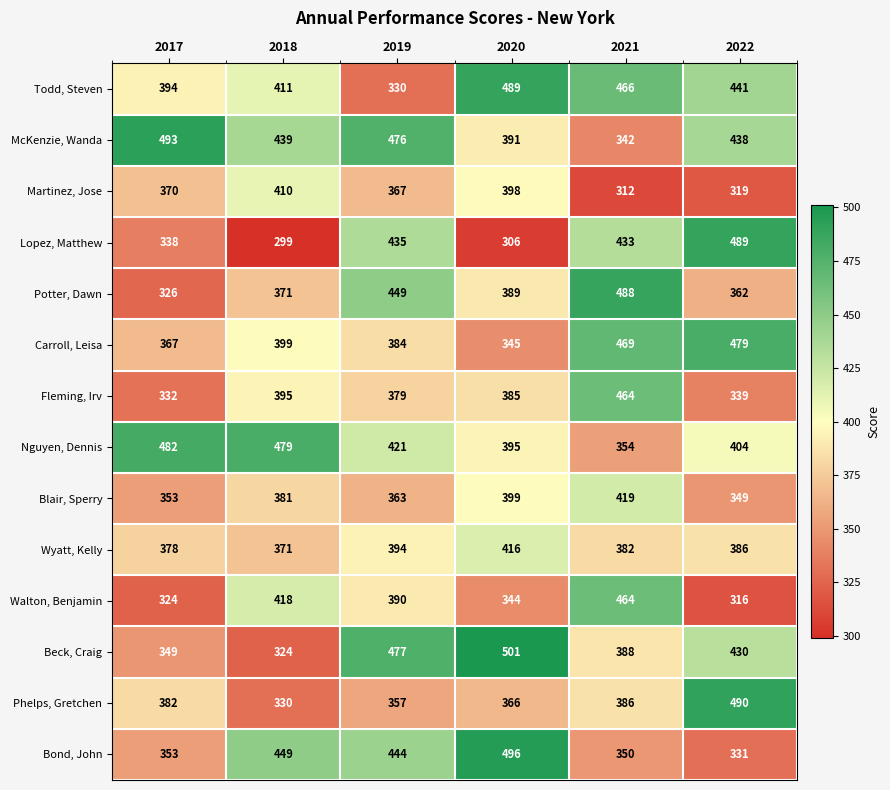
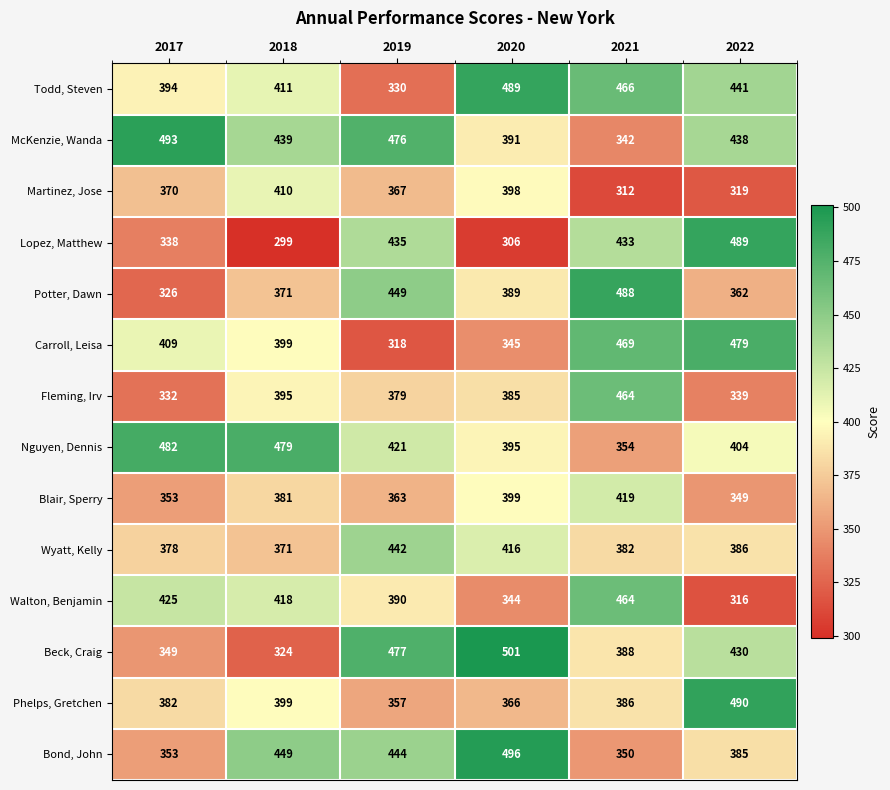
  {
    "Todd, Steven": {
      "2017": 394,
      "2018": 411,
      "2019": 330,
      "2020": 489,
      "2021": 466,
      "2022": 441
    },
    "McKenzie, Wanda": {
      "2017": 493,
      "2018": 439,
      "2019": 476,
      "2020": 391,
      "2021": 342,
      "2022": 438
    },
    "Martinez, Jose": {
      "2017": 370,
      "2018": 410,
      "2019": 367,
      "2020": 398,
      "2021": 312,
      "2022": 319
    },
    "Lopez, Matthew": {
      "2017": 338,
      "2018": 299,
      "2019": 435,
      "2020": 306,
      "2021": 433,
      "2022": 489
    },
    "Potter, Dawn": {
      "2017": 326,
      "2018": 371,
      "2019": 449,
      "2020": 389,
      "2021": 488,
      "2022": 362
    },
    "Carroll, Leisa": {
-     "2017": 367,
+     "2017": 409,
      "2018": 399,
-     "2019": 384,
+     "2019": 318,
      "2020": 345,
      "2021": 469,
      "2022": 479
    },
    "Fleming, Irv": {
      "2017": 332,
      "2018": 395,
      "2019": 379,
      "2020": 385,
      "2021": 464,
      "2022": 339
    },
    "Nguyen, Dennis": {
      "2017": 482,
      "2018": 479,
      "2019": 421,
      "2020": 395,
      "2021": 354,
      "2022": 404
    },
    "Blair, Sperry": {
      "2017": 353,
      "2018": 381,
      "2019": 363,
      "2020": 399,
      "2021": 419,
      "2022": 349
    },
    "Wyatt, Kelly": {
      "2017": 378,
      "2018": 371,
-     "2019": 394,
+     "2019": 442,
      "2020": 416,
      "2021": 382,
      "2022": 386
    },
    "Walton, Benjamin": {
-     "2017": 324,
+     "2017": 425,
      "2018": 418,
      "2019": 390,
      "2020": 344,
      "2021": 464,
      "2022": 316
    },
    "Beck, Craig": {
      "2017": 349,
      "2018": 324,
      "2019": 477,
      "2020": 501,
      "2021": 388,
      "2022": 430
    },
    "Phelps, Gretchen": {
      "2017": 382,
-     "2018": 330,
+     "2018": 399,
      "2019": 357,
      "2020": 366,
      "2021": 386,
      "2022": 490
    },
    "Bond, John": {
      "2017": 353,
      "2018": 449,
      "2019": 444,
      "2020": 496,
      "2021": 350,
-     "2022": 331
+     "2022": 385
    }
  }
